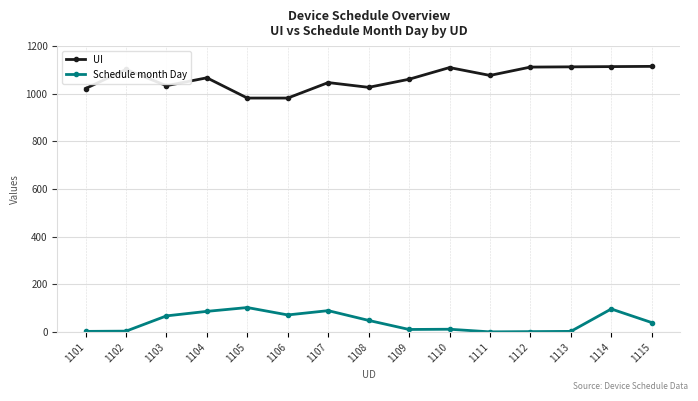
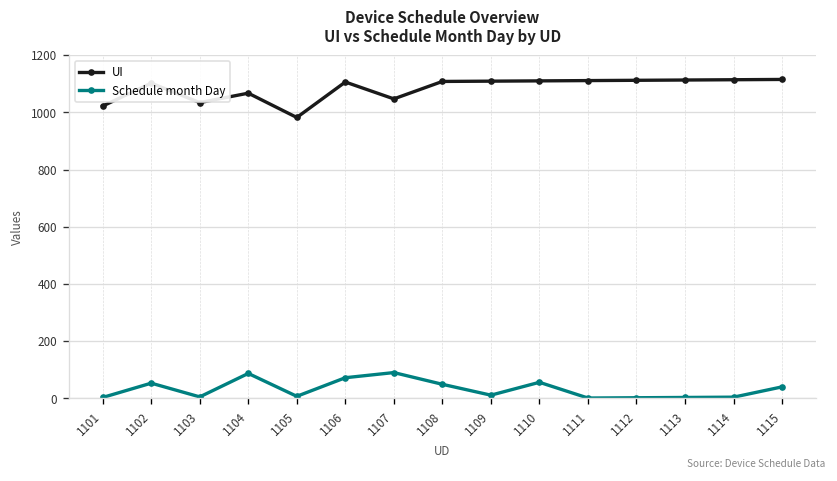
  {
    "UI": {
      "1101": 1020,
      "1103": 1030,
      "1104": 1070,
      "1105": 980,
-     "1106": 980,
+     "1106": 1110,
      "1107": 1050,
-     "1108": 1030,
-     "1109": 1060,
+     "1108": 1110,
+     "1109": 1110,
      "1110": 1110,
-     "1111": 1080,
+     "1111": 1110,
      "1112": 1110,
      "1113": 1110,
      "1114": 1110,
      "1115": 1120
    },
    "Schedule month Day": {
      "1101": 0,
-     "1102": 0,
-     "1103": 70,
+     "1102": 50,
+     "1103": 10,
      "1104": 90,
-     "1105": 100,
+     "1105": 10,
      "1106": 70,
      "1107": 90,
      "1108": 50,
      "1109": 10,
-     "1110": 10,
+     "1110": 60,
      "1111": 0,
      "1112": 0,
      "1113": 0,
-     "1114": 100,
+     "1114": 0,
      "1115": 40
    }
  }
